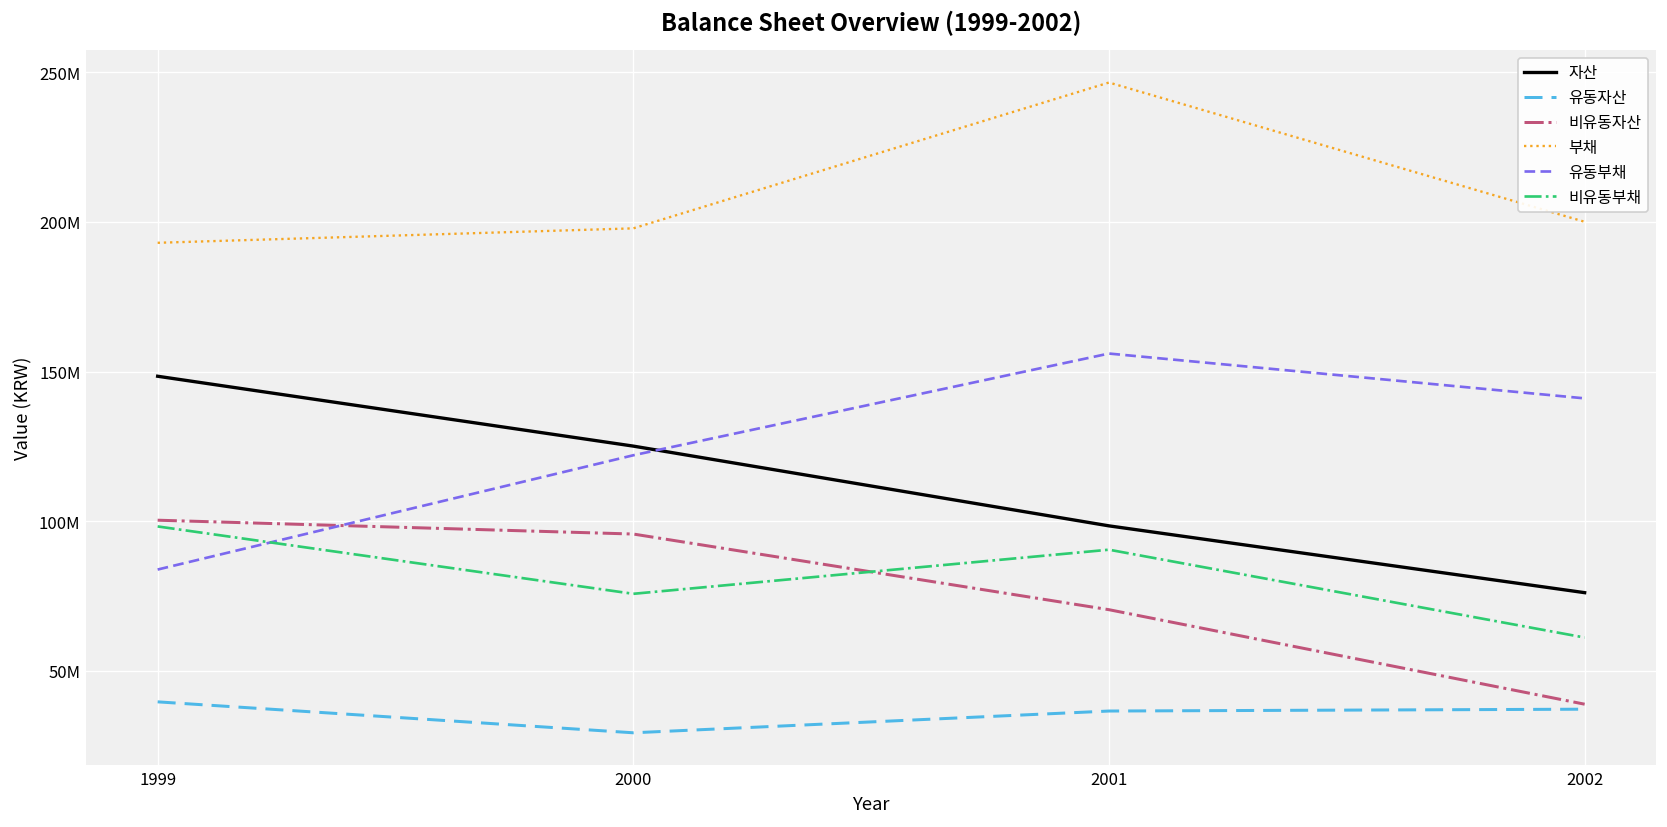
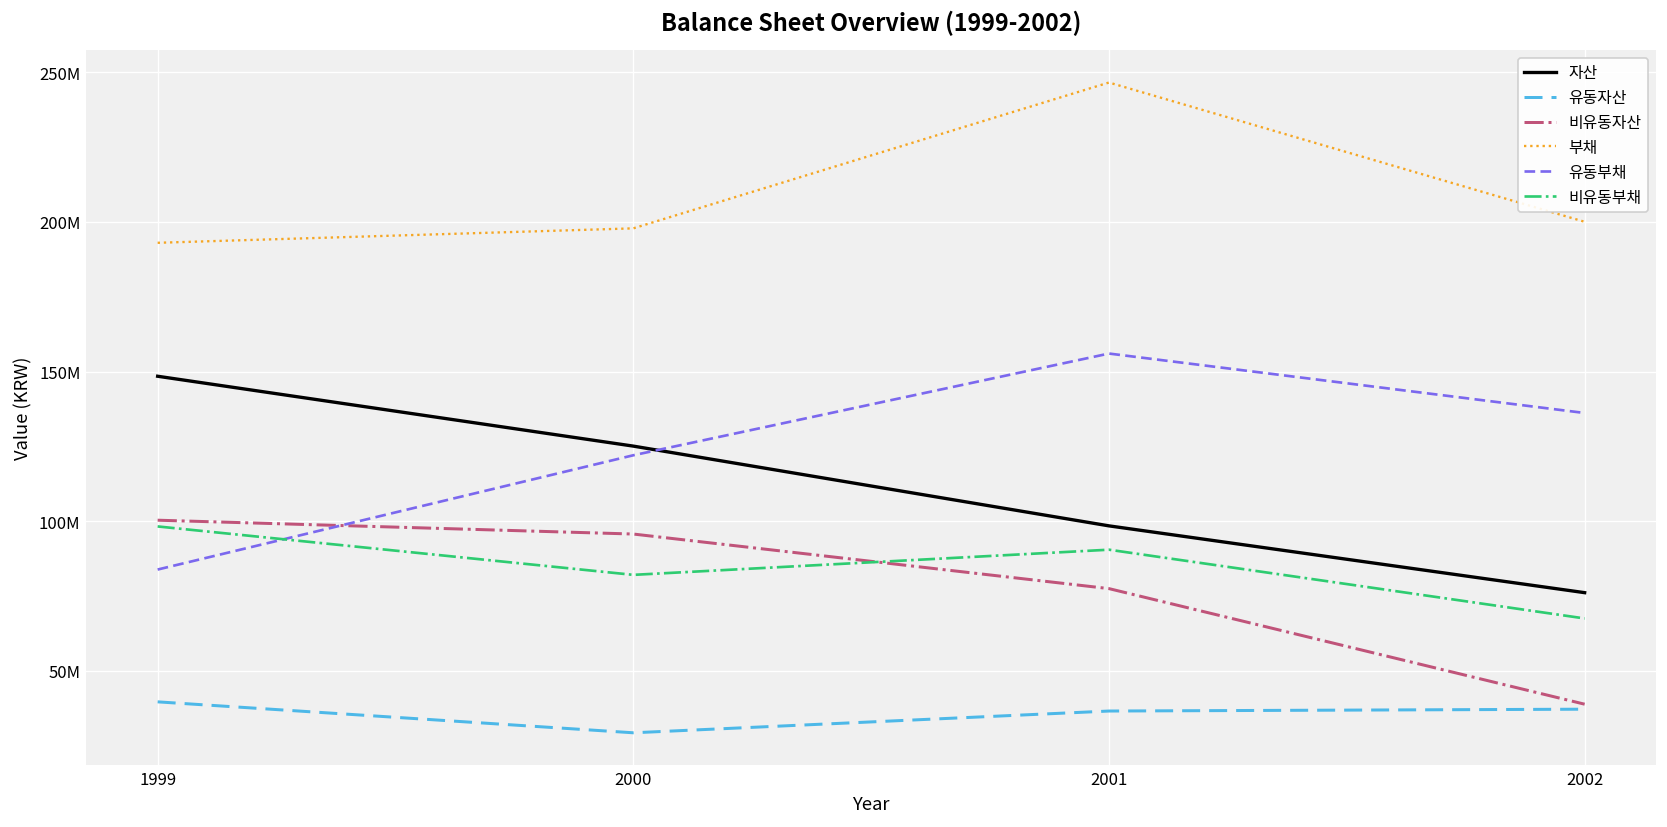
  {
    "자산": {
      "1999": 148000000,
      "2000": 125000000,
      "2001": 98000000,
      "2002": 76000000
    },
    "유동자산": {
      "1999": 40000000,
      "2000": 29000000,
      "2001": 37000000,
      "2002": 37000000
    },
    "비유동자산": {
      "1999": 100000000,
      "2000": 96000000,
-     "2001": 70000000,
+     "2001": 78000000,
      "2002": 39000000
    },
    "부채": {
      "1999": 193000000,
      "2000": 198000000,
      "2001": 247000000,
      "2002": 200000000
    },
    "유동부채": {
      "1999": 84000000,
      "2000": 122000000,
      "2001": 156000000,
-     "2002": 141000000
+     "2002": 136000000
    },
    "비유동부채": {
      "1999": 98000000,
-     "2000": 76000000,
+     "2000": 82000000,
      "2001": 91000000,
-     "2002": 61000000
+     "2002": 68000000
    }
  }
